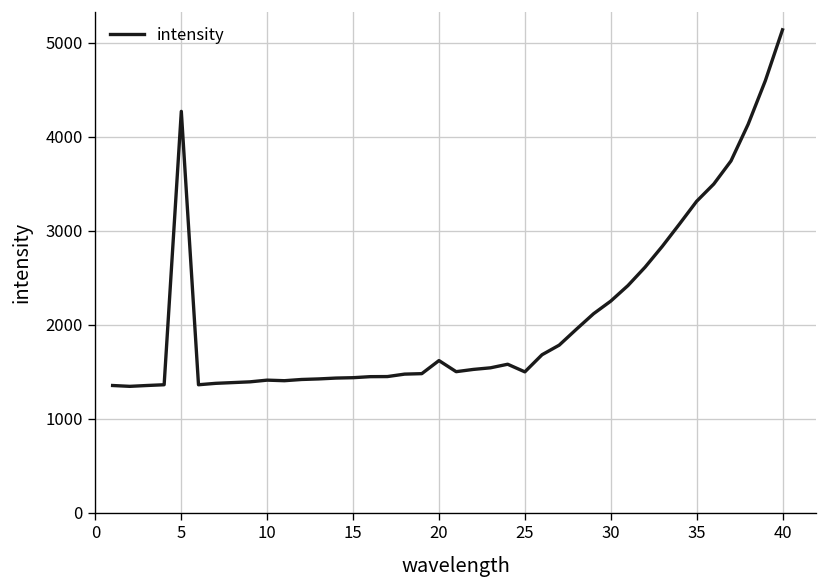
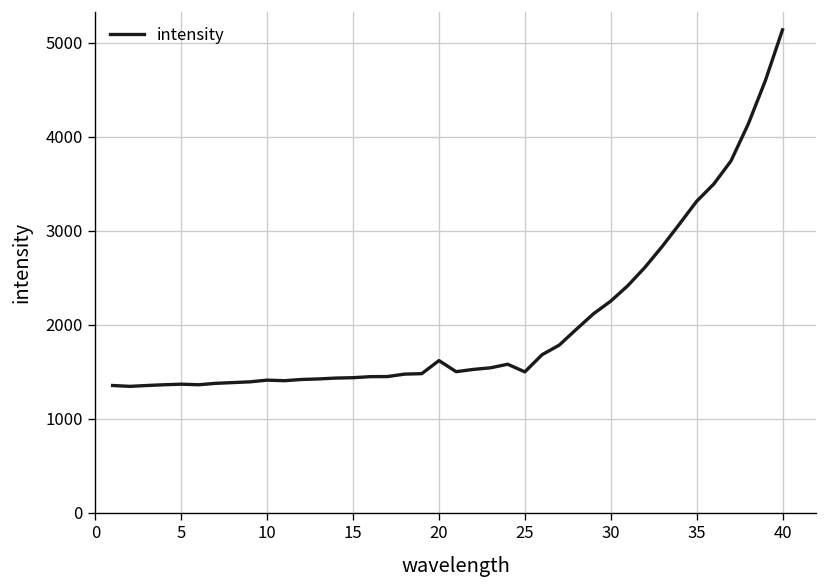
  {
-   "5": 4300,
+   "5": 1400,
    "10": 1400,
    "15": 1400,
    "20": 1600,
    "25": 1500,
    "30": 2300,
    "35": 3300,
    "40": 5100
  }
